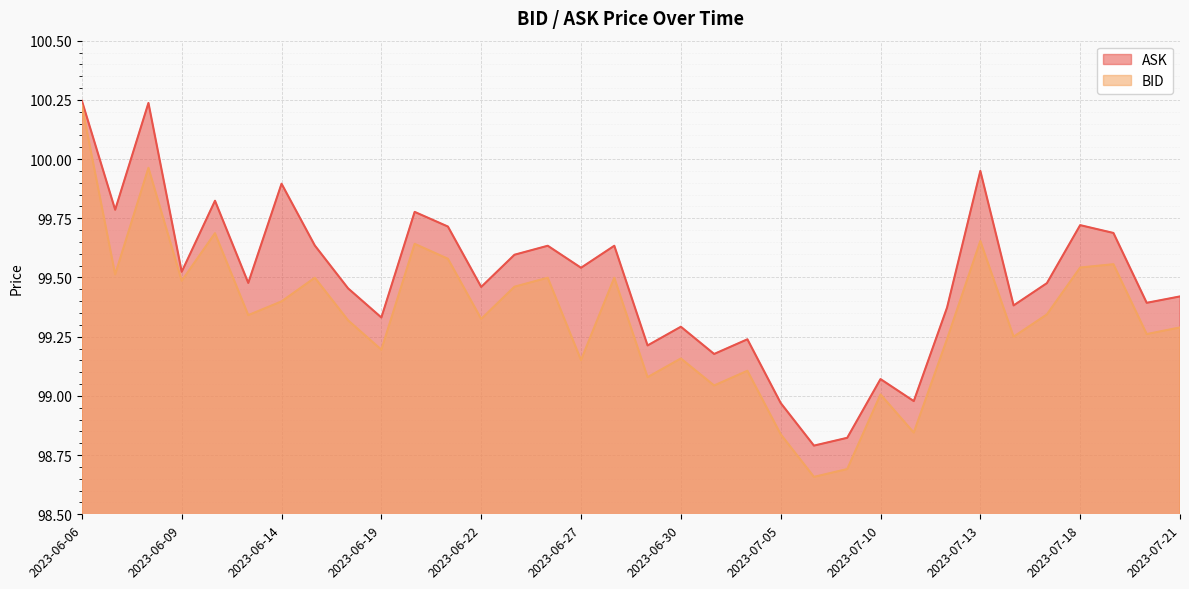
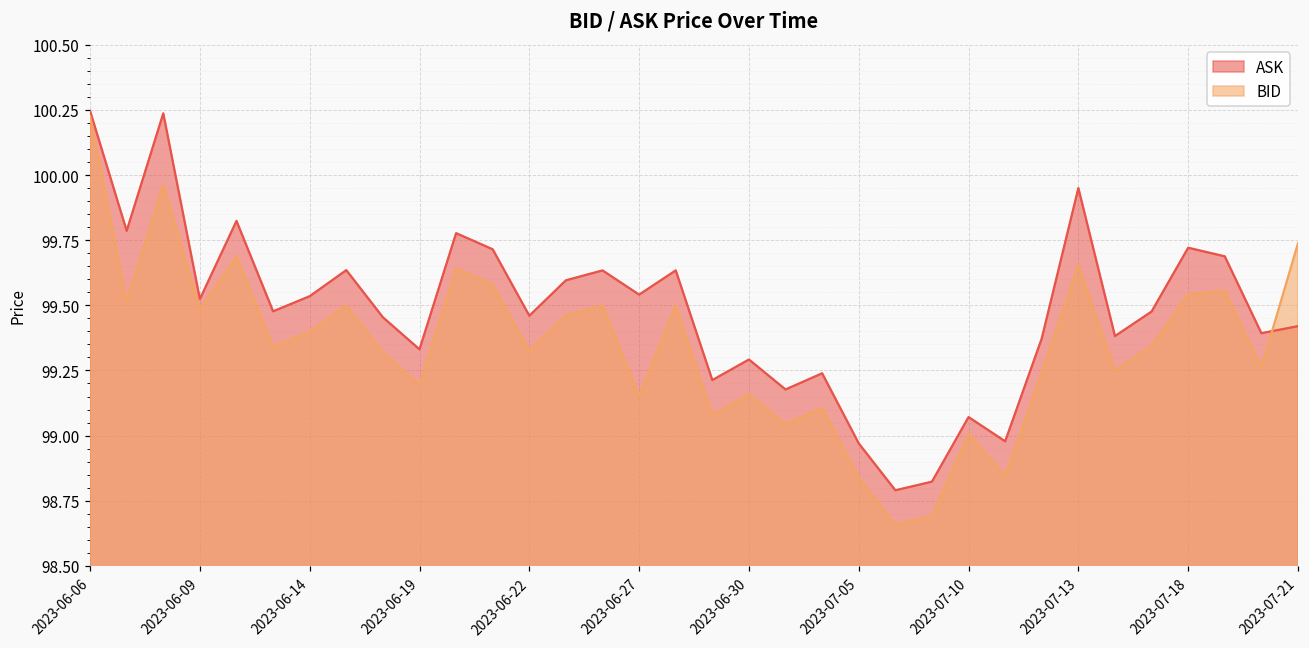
  {
    "ASK": {
      "2023-06-06": 100.25,
      "2023-06-09": 99.52,
-     "2023-06-14": 99.90,
+     "2023-06-14": 99.54,
      "2023-06-19": 99.33,
      "2023-06-22": 99.46,
      "2023-06-27": 99.54,
      "2023-06-30": 99.29,
      "2023-07-05": 98.97,
      "2023-07-10": 99.07,
      "2023-07-13": 99.95,
      "2023-07-18": 99.72,
      "2023-07-21": 99.42
    },
    "BID": {
      "2023-06-06": 100.23,
      "2023-06-09": 99.49,
      "2023-06-14": 99.40,
      "2023-06-19": 99.20,
      "2023-06-22": 99.33,
      "2023-06-27": 99.15,
      "2023-06-30": 99.16,
      "2023-07-05": 98.84,
      "2023-07-10": 99.01,
      "2023-07-13": 99.65,
      "2023-07-18": 99.54,
-     "2023-07-21": 99.29
+     "2023-07-21": 99.74
    }
  }
